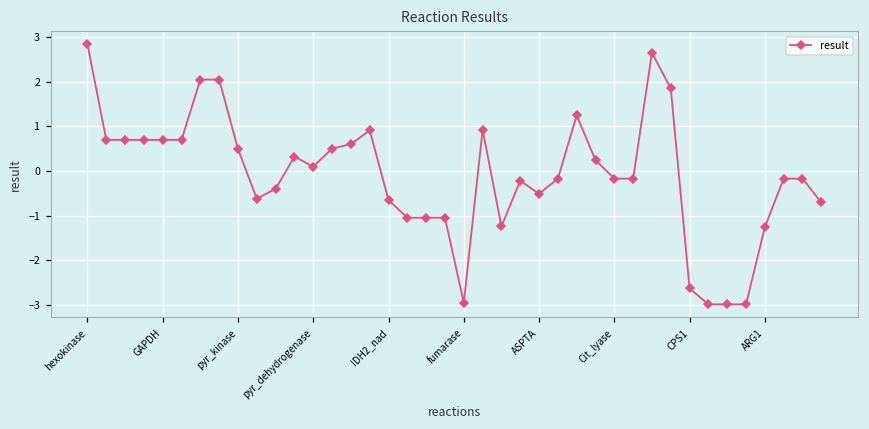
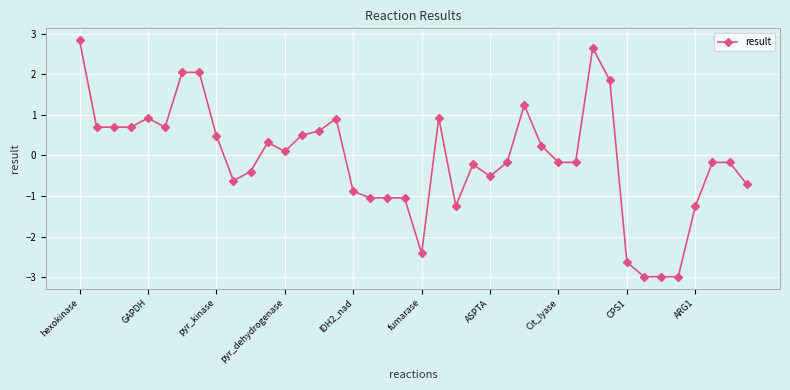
  {
    "hexokinase": 2.8,
-   "GAPDH": 0.7,
+   "GAPDH": 0.9,
    "pyr_kinase": 0.5,
    "pyr_dehydrogenase": 0.1,
-   "IDH2_nad": -0.7,
-   "fumarase": -3.0,
+   "IDH2_nad": -0.9,
+   "fumarase": -2.4,
    "ASPTA": -0.5,
    "Cit_lyase": -0.2,
    "CPS1": -2.6,
    "ARG1": -1.3
  }
